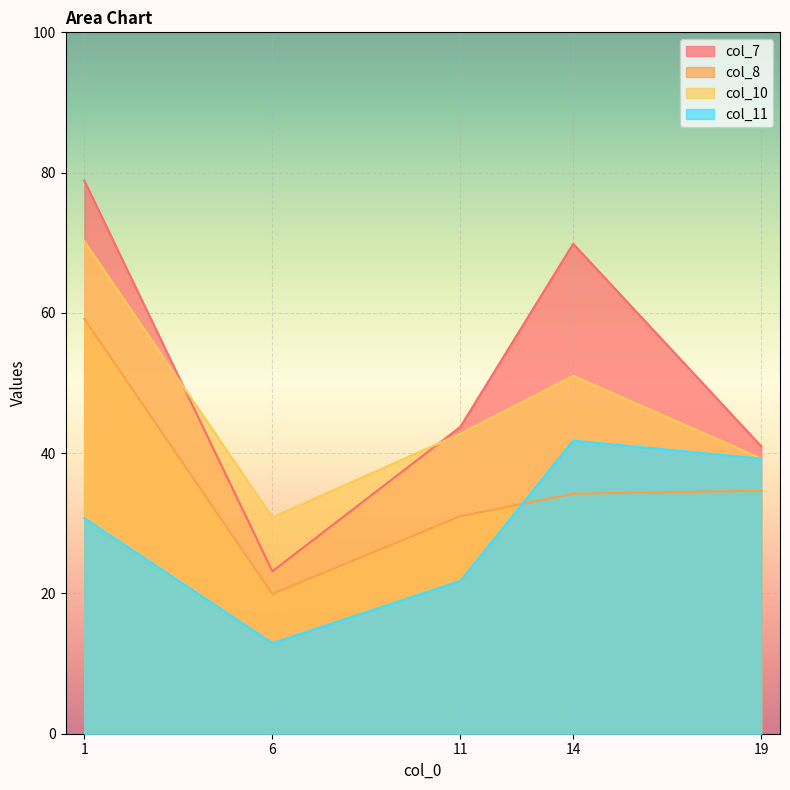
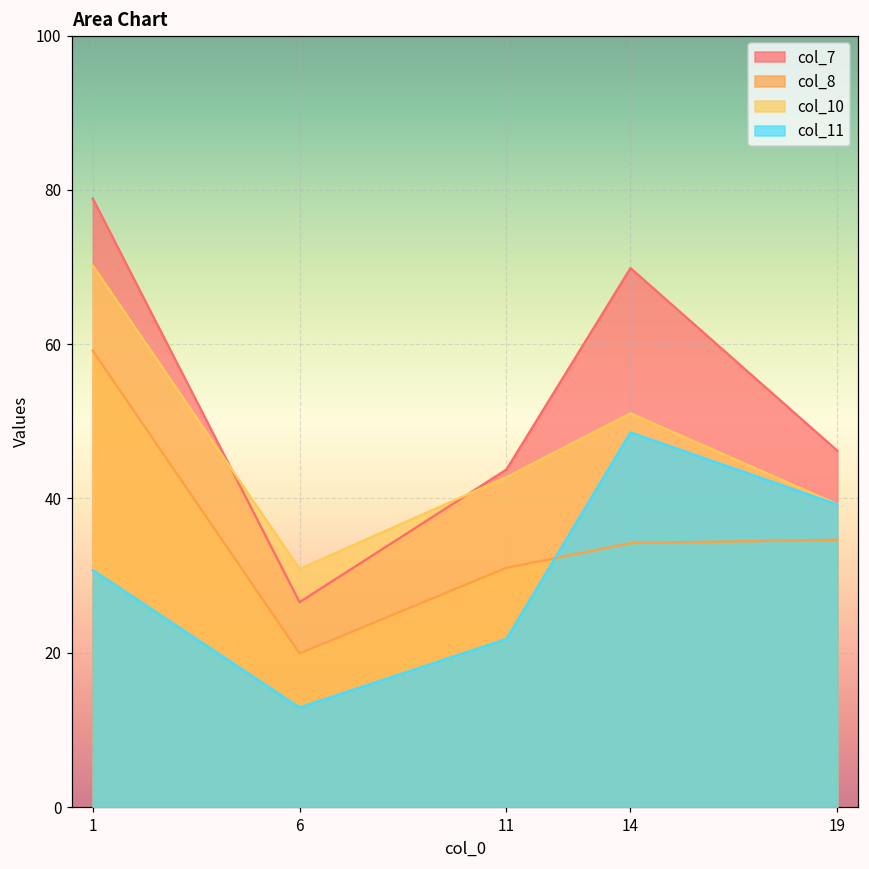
  {
    "col_7": {
      "1": 79,
-     "6": 23,
+     "6": 27,
      "11": 44,
      "14": 70,
-     "19": 41
+     "19": 46
    },
    "col_11": {
      "1": 31,
      "6": 13,
      "11": 22,
-     "14": 42
+     "14": 49
    }
  }
